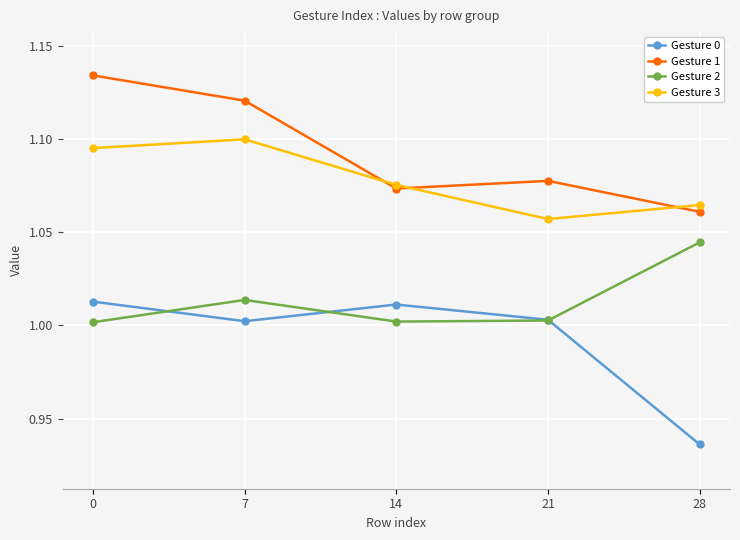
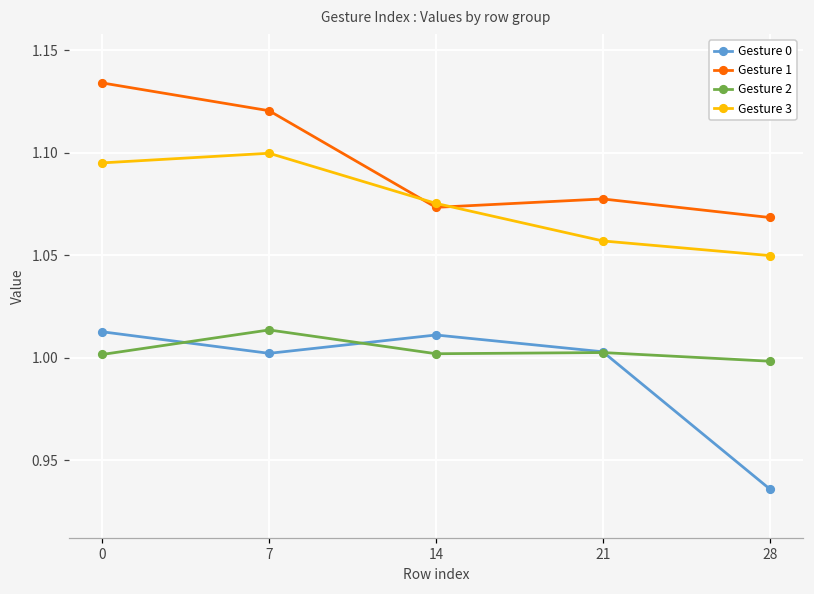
  {
    "Gesture 0": {
      "0": 1.013,
      "7": 1.002,
      "14": 1.011,
      "28": 0.936
    },
    "Gesture 1": {
      "0": 1.134,
      "7": 1.121,
      "14": 1.073,
      "21": 1.078,
-     "28": 1.061
+     "28": 1.068
    },
    "Gesture 2": {
      "0": 1.002,
      "7": 1.014,
      "14": 1.002,
-     "28": 1.045
+     "28": 0.998
    },
    "Gesture 3": {
      "0": 1.095,
      "7": 1.100,
      "14": 1.075,
      "21": 1.057,
-     "28": 1.065
+     "28": 1.050
    }
  }
